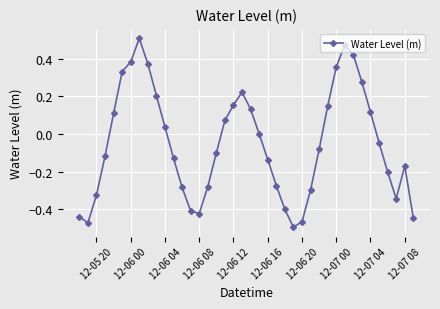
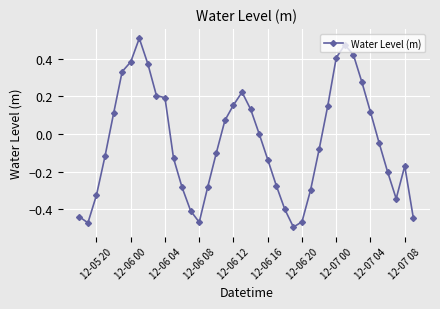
  {
    "12-05 20": -0.33,
    "12-06 00": 0.38,
-   "12-06 04": 0.04,
-   "12-06 08": -0.42,
+   "12-06 04": 0.19,
+   "12-06 08": -0.47,
    "12-06 12": 0.15,
    "12-06 16": -0.14,
    "12-06 20": -0.47,
-   "12-07 00": 0.36,
+   "12-07 00": 0.41,
    "12-07 04": 0.12,
    "12-07 08": -0.17
  }
